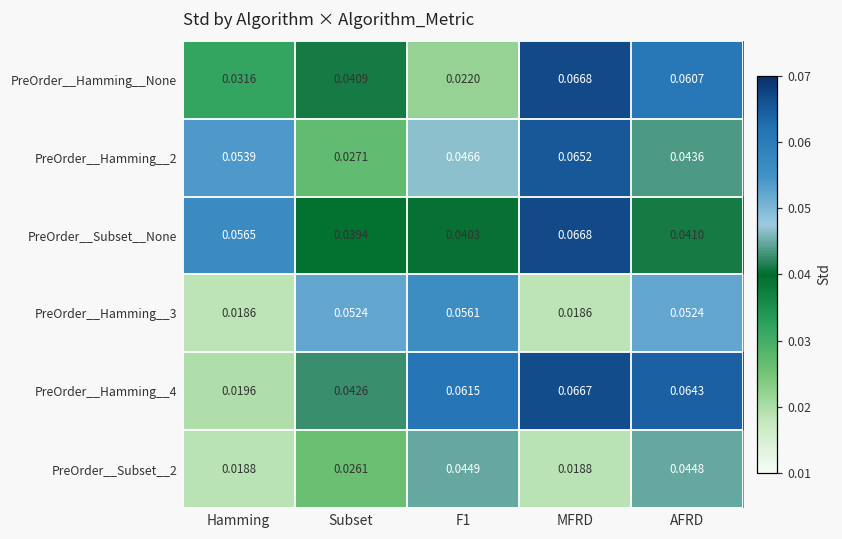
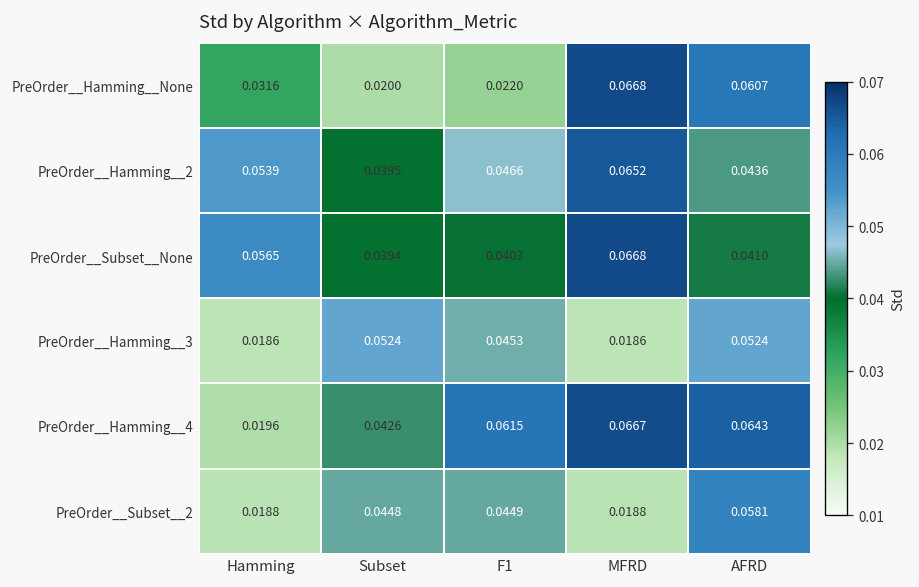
  {
    "PreOrder__Hamming__None": {
      "Hamming": 0.0316,
-     "Subset": 0.0409,
+     "Subset": 0.0200,
      "F1": 0.0220,
      "MFRD": 0.0668,
      "AFRD": 0.0607
    },
    "PreOrder__Hamming__2": {
      "Hamming": 0.0539,
-     "Subset": 0.0271,
+     "Subset": 0.0395,
      "F1": 0.0466,
      "MFRD": 0.0652,
      "AFRD": 0.0436
    },
    "PreOrder__Subset__None": {
      "Hamming": 0.0565,
      "Subset": 0.0394,
      "F1": 0.0403,
      "MFRD": 0.0668,
      "AFRD": 0.0410
    },
    "PreOrder__Hamming__3": {
      "Hamming": 0.0186,
      "Subset": 0.0524,
-     "F1": 0.0561,
+     "F1": 0.0453,
      "MFRD": 0.0186,
      "AFRD": 0.0524
    },
    "PreOrder__Hamming__4": {
      "Hamming": 0.0196,
      "Subset": 0.0426,
      "F1": 0.0615,
      "MFRD": 0.0667,
      "AFRD": 0.0643
    },
    "PreOrder__Subset__2": {
      "Hamming": 0.0188,
-     "Subset": 0.0261,
+     "Subset": 0.0448,
      "F1": 0.0449,
      "MFRD": 0.0188,
-     "AFRD": 0.0448
+     "AFRD": 0.0581
    }
  }
